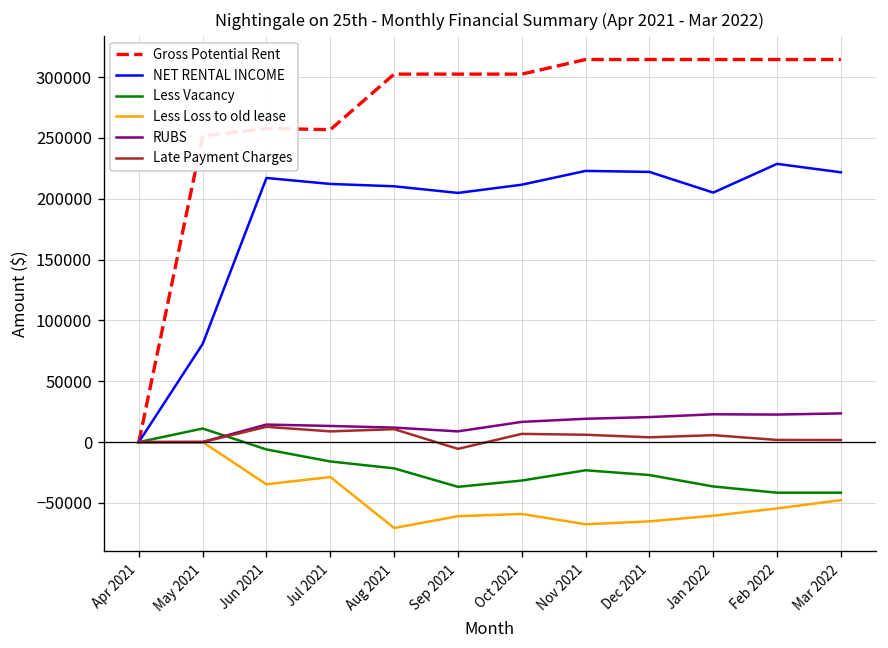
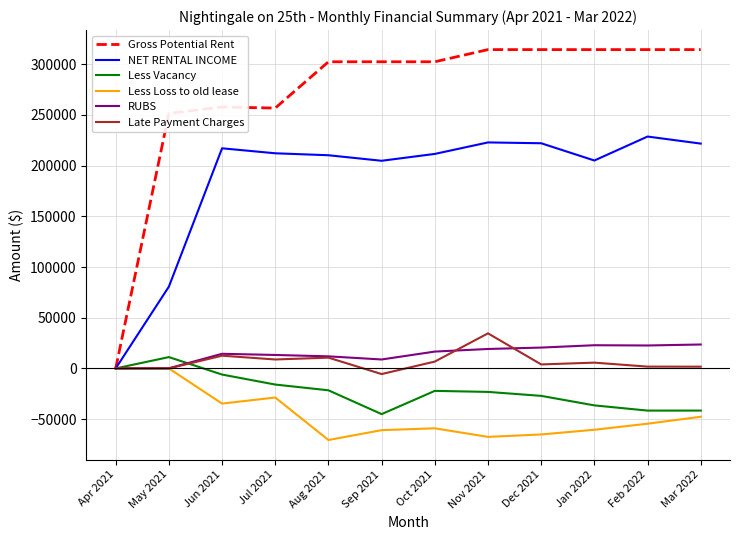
  {
    "Gross Potential Rent": {
      "Jul 2021": 257000,
      "Aug 2021": 302000,
      "Sep 2021": 302000,
      "Oct 2021": 302000,
      "Nov 2021": 314000,
      "Dec 2021": 314000,
      "Jan 2022": 314000,
      "Feb 2022": 314000,
      "Mar 2022": 314000
    },
    "NET RENTAL INCOME": {
      "May 2021": 81000,
      "Jun 2021": 217000,
      "Jul 2021": 212000,
      "Aug 2021": 210000,
      "Sep 2021": 205000,
      "Oct 2021": 212000,
      "Nov 2021": 223000,
      "Dec 2021": 222000,
      "Jan 2022": 205000,
      "Feb 2022": 229000,
      "Mar 2022": 222000
    },
    "Less Vacancy": {
      "May 2021": 11000,
      "Jun 2021": -6000,
      "Jul 2021": -16000,
      "Aug 2021": -22000,
-     "Sep 2021": -37000,
-     "Oct 2021": -32000,
+     "Sep 2021": -45000,
+     "Oct 2021": -22000,
      "Nov 2021": -23000,
      "Dec 2021": -27000,
      "Jan 2022": -36000,
      "Feb 2022": -42000,
      "Mar 2022": -42000
    },
    "Less Loss to old lease": {
      "Jun 2021": -35000,
      "Jul 2021": -29000,
      "Aug 2021": -71000,
      "Sep 2021": -61000,
      "Oct 2021": -59000,
      "Nov 2021": -68000,
      "Dec 2021": -65000,
      "Jan 2022": -61000,
      "Feb 2022": -55000,
      "Mar 2022": -48000
    },
    "RUBS": {
      "Jul 2021": 13000,
      "Sep 2021": 9000,
      "Oct 2021": 17000,
      "Nov 2021": 19000,
      "Dec 2021": 21000,
      "Jan 2022": 23000,
      "Feb 2022": 23000,
      "Mar 2022": 24000
    },
    "Late Payment Charges": {
      "Jul 2021": 9000,
      "Sep 2021": -6000,
      "Oct 2021": 7000,
-     "Nov 2021": 6000,
+     "Nov 2021": 35000,
      "Dec 2021": 4000,
      "Jan 2022": 6000,
      "Feb 2022": 2000,
      "Mar 2022": 2000
    }
  }
